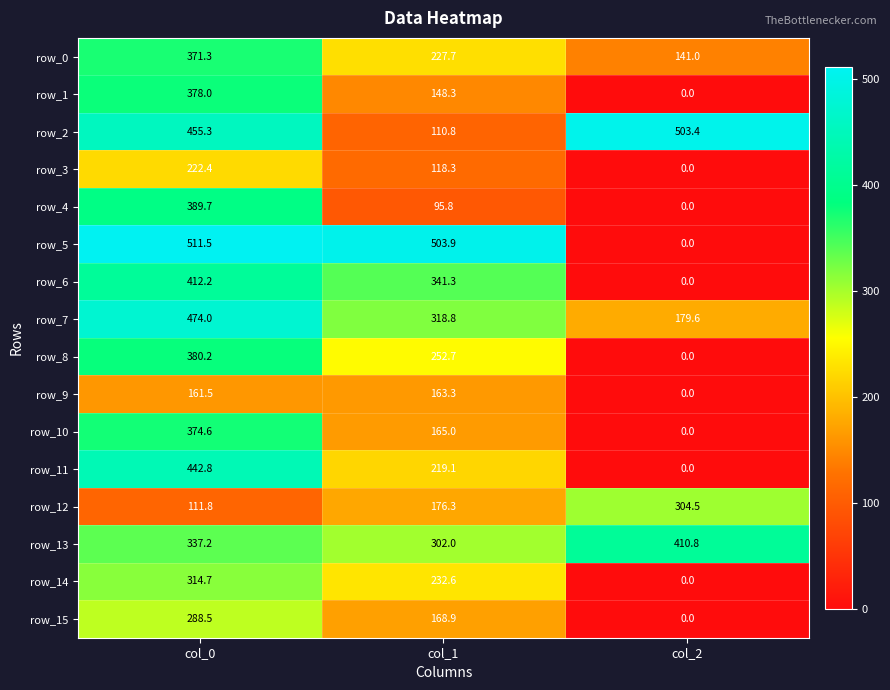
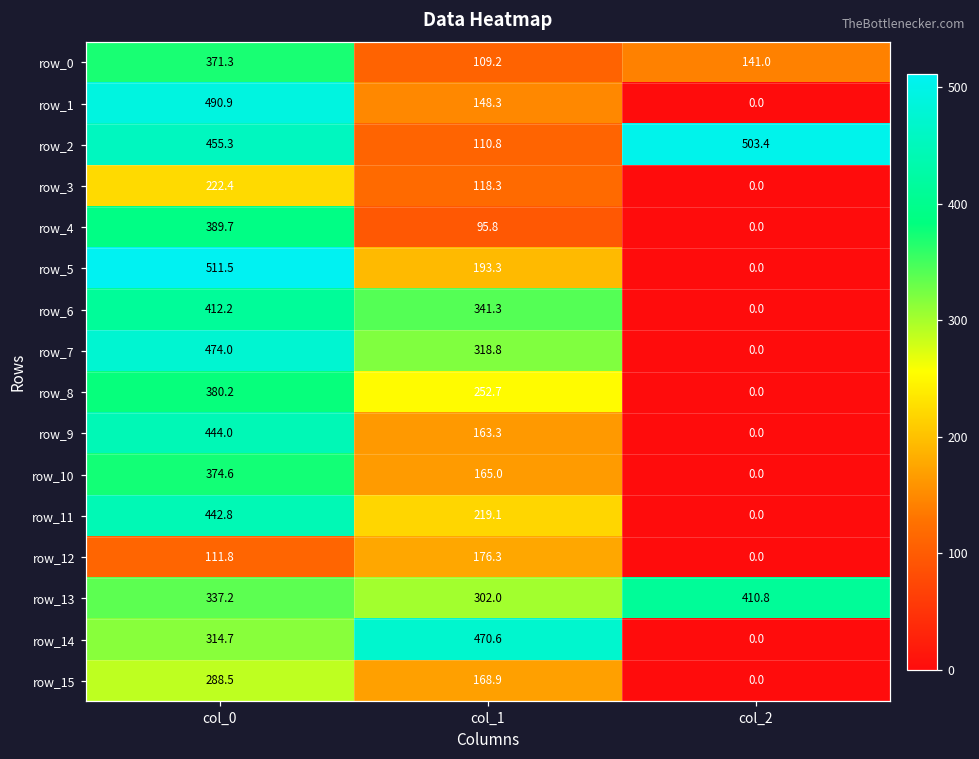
  {
    "row_0": {
      "col_0": 371.3,
-     "col_1": 227.7,
+     "col_1": 109.2,
      "col_2": 141.0
    },
    "row_1": {
-     "col_0": 378.0,
+     "col_0": 490.9,
      "col_1": 148.3,
      "col_2": 0.0
    },
    "row_2": {
      "col_0": 455.3,
      "col_1": 110.8,
      "col_2": 503.4
    },
    "row_3": {
      "col_0": 222.4,
      "col_1": 118.3,
      "col_2": 0.0
    },
    "row_4": {
      "col_0": 389.7,
      "col_1": 95.8,
      "col_2": 0.0
    },
    "row_5": {
      "col_0": 511.5,
-     "col_1": 503.9,
+     "col_1": 193.3,
      "col_2": 0.0
    },
    "row_6": {
      "col_0": 412.2,
      "col_1": 341.3,
      "col_2": 0.0
    },
    "row_7": {
      "col_0": 474.0,
      "col_1": 318.8,
-     "col_2": 179.6
+     "col_2": 0.0
    },
    "row_8": {
      "col_0": 380.2,
      "col_1": 252.7,
      "col_2": 0.0
    },
    "row_9": {
-     "col_0": 161.5,
+     "col_0": 444.0,
      "col_1": 163.3,
      "col_2": 0.0
    },
    "row_10": {
      "col_0": 374.6,
      "col_1": 165.0,
      "col_2": 0.0
    },
    "row_11": {
      "col_0": 442.8,
      "col_1": 219.1,
      "col_2": 0.0
    },
    "row_12": {
      "col_0": 111.8,
      "col_1": 176.3,
-     "col_2": 304.5
+     "col_2": 0.0
    },
    "row_13": {
      "col_0": 337.2,
      "col_1": 302.0,
      "col_2": 410.8
    },
    "row_14": {
      "col_0": 314.7,
-     "col_1": 232.6,
+     "col_1": 470.6,
      "col_2": 0.0
    },
    "row_15": {
      "col_0": 288.5,
      "col_1": 168.9,
      "col_2": 0.0
    }
  }
